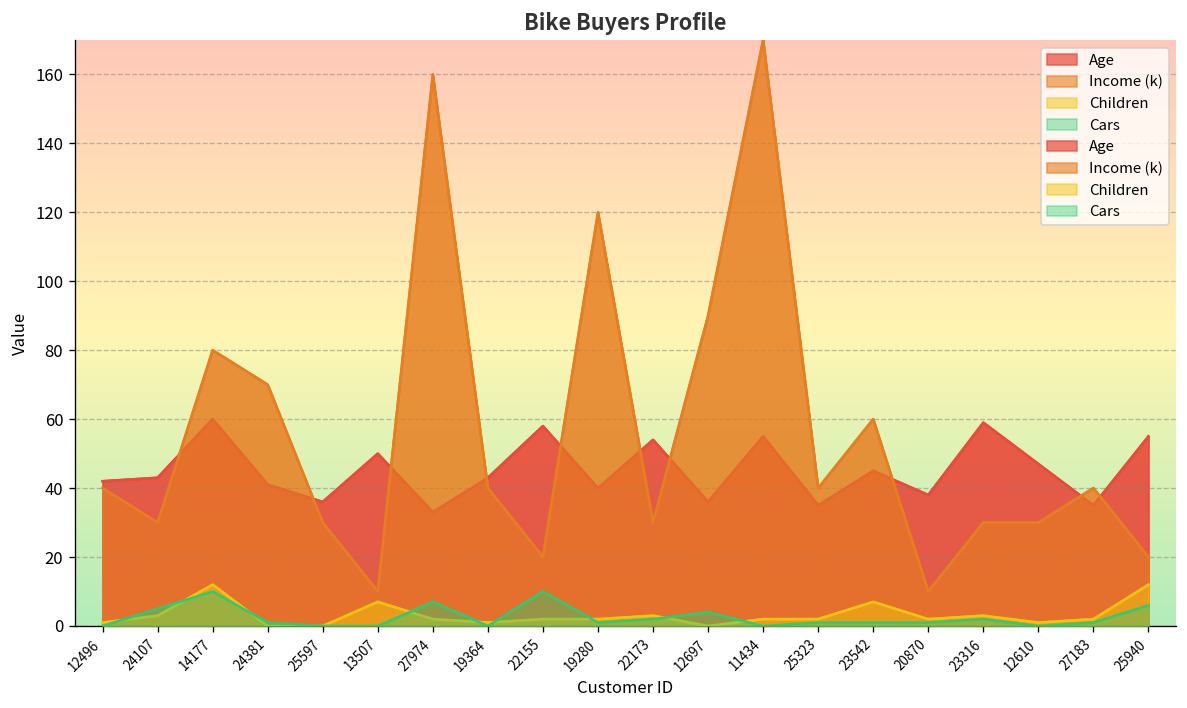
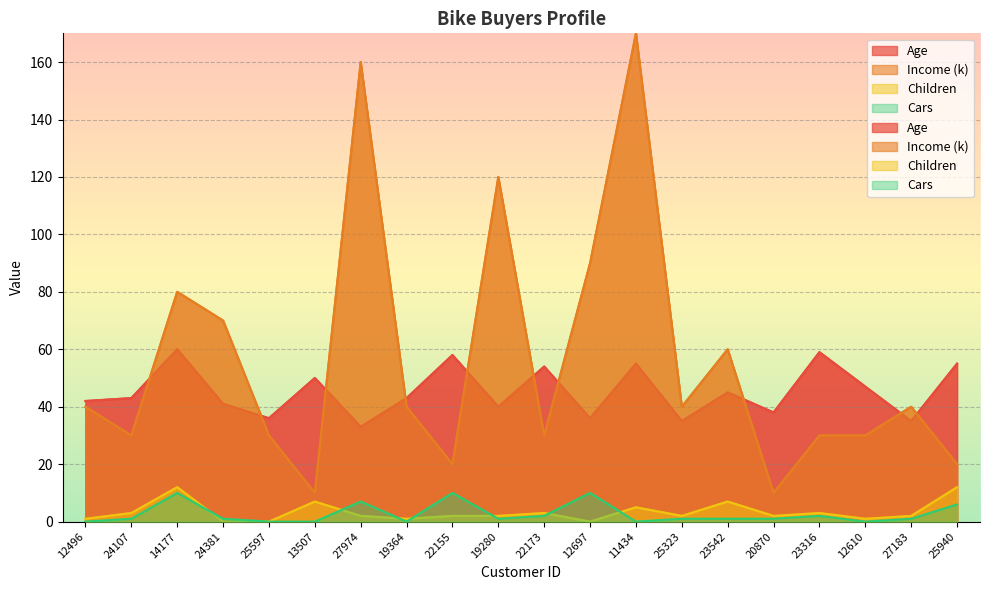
  {
    "Children": {
      "12496": 1,
      "24107": 3,
      "14177": 12,
      "24381": 0,
      "13507": 7,
      "27974": 2,
      "19364": 1,
      "22155": 2,
      "19280": 2,
      "22173": 3,
      "12697": 0,
-     "11434": 2,
+     "11434": 5,
      "25323": 2,
      "23542": 7,
      "20870": 2,
      "23316": 3,
      "12610": 1,
      "27183": 2,
      "25940": 12
    },
    "Cars": {
      "12496": 0,
-     "24107": 5,
+     "24107": 1,
      "14177": 10,
      "24381": 1,
      "13507": 0,
      "27974": 7,
      "19364": 0,
      "22155": 10,
      "19280": 1,
      "22173": 2,
-     "12697": 4,
+     "12697": 10,
      "11434": 0,
      "25323": 1,
      "23542": 1,
      "20870": 1,
      "23316": 2,
      "12610": 0,
      "27183": 1,
      "25940": 6
    }
  }
